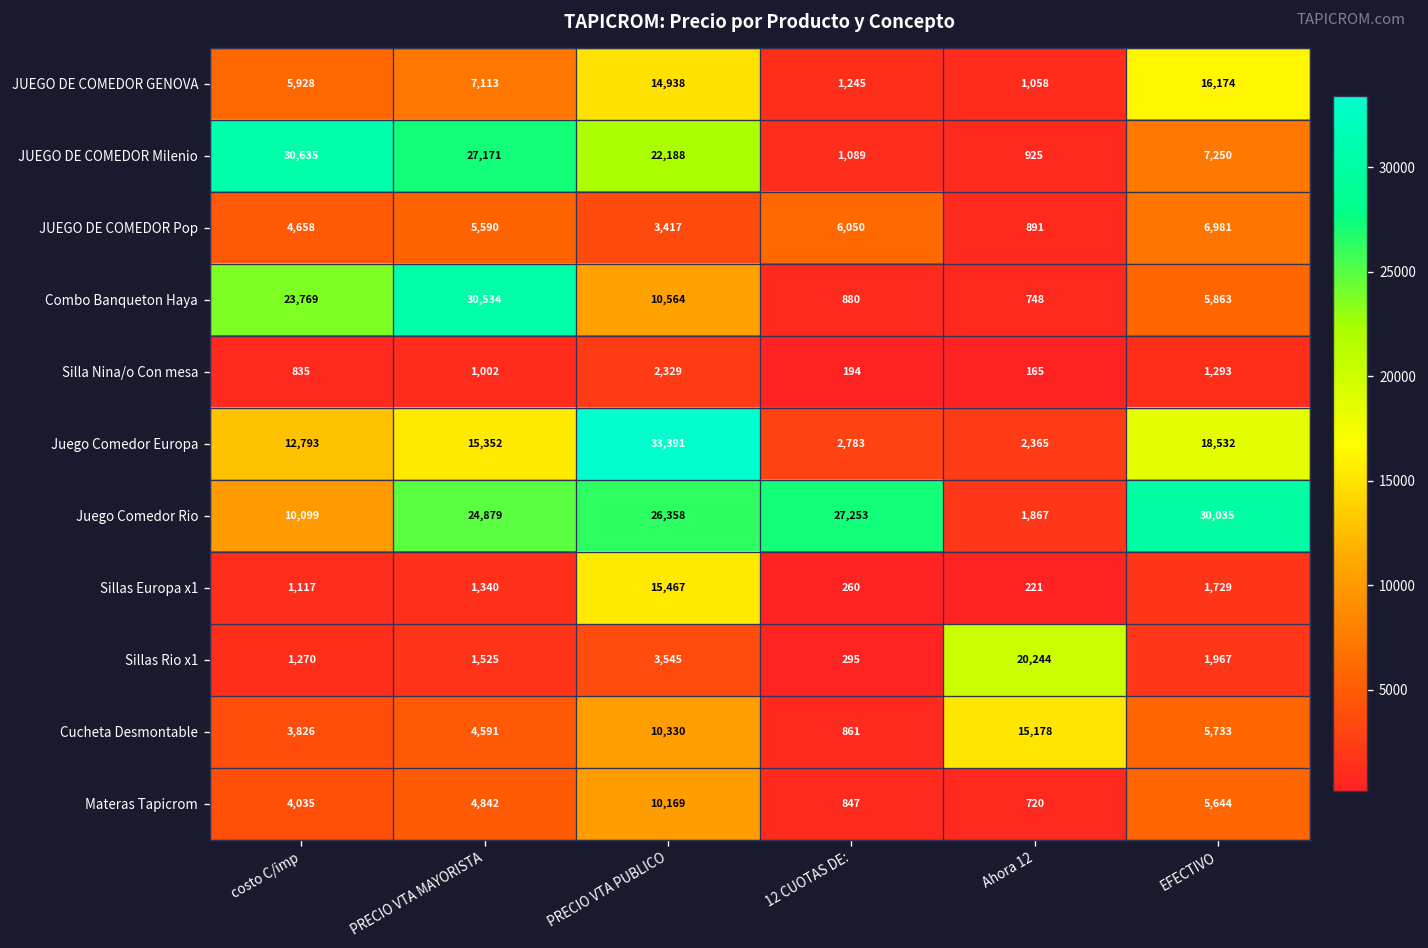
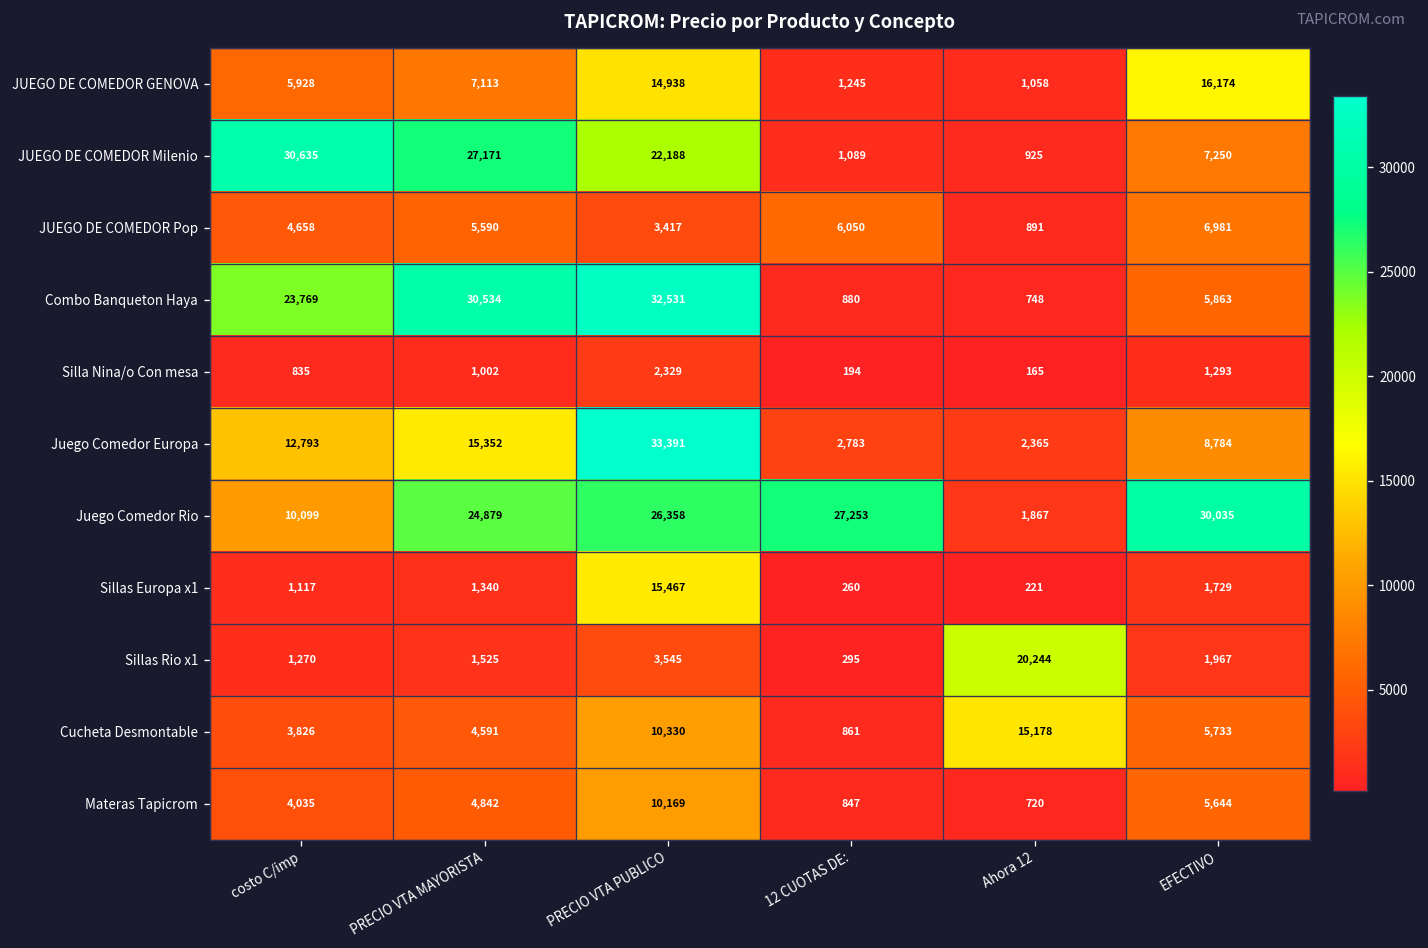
  {
    "JUEGO DE COMEDOR GENOVA": {
      "costo C/imp": "5,928",
      "PRECIO VTA MAYORISTA": "7,113",
      "PRECIO VTA PUBLICO": "14,938",
      "12 CUOTAS DE:": "1,245",
      "Ahora 12": "1,058",
      "EFECTIVO": "16,174"
    },
    "JUEGO DE COMEDOR Milenio": {
      "costo C/imp": "30,635",
      "PRECIO VTA MAYORISTA": "27,171",
      "PRECIO VTA PUBLICO": "22,188",
      "12 CUOTAS DE:": "1,089",
      "Ahora 12": "925",
      "EFECTIVO": "7,250"
    },
    "JUEGO DE COMEDOR Pop": {
      "costo C/imp": "4,658",
      "PRECIO VTA MAYORISTA": "5,590",
      "PRECIO VTA PUBLICO": "3,417",
      "12 CUOTAS DE:": "6,050",
      "Ahora 12": "891",
      "EFECTIVO": "6,981"
    },
    "Combo Banqueton Haya": {
      "costo C/imp": "23,769",
      "PRECIO VTA MAYORISTA": "30,534",
-     "PRECIO VTA PUBLICO": "10,564",
+     "PRECIO VTA PUBLICO": "32,531",
      "12 CUOTAS DE:": "880",
      "Ahora 12": "748",
      "EFECTIVO": "5,863"
    },
    "Silla Nina/o Con mesa": {
      "costo C/imp": "835",
      "PRECIO VTA MAYORISTA": "1,002",
      "PRECIO VTA PUBLICO": "2,329",
      "12 CUOTAS DE:": "194",
      "Ahora 12": "165",
      "EFECTIVO": "1,293"
    },
    "Juego Comedor Europa": {
      "costo C/imp": "12,793",
      "PRECIO VTA MAYORISTA": "15,352",
      "PRECIO VTA PUBLICO": "33,391",
      "12 CUOTAS DE:": "2,783",
      "Ahora 12": "2,365",
-     "EFECTIVO": "18,532"
+     "EFECTIVO": "8,784"
    },
    "Juego Comedor Rio": {
      "costo C/imp": "10,099",
      "PRECIO VTA MAYORISTA": "24,879",
      "PRECIO VTA PUBLICO": "26,358",
      "12 CUOTAS DE:": "27,253",
      "Ahora 12": "1,867",
      "EFECTIVO": "30,035"
    },
    "Sillas Europa x1": {
      "costo C/imp": "1,117",
      "PRECIO VTA MAYORISTA": "1,340",
      "PRECIO VTA PUBLICO": "15,467",
      "12 CUOTAS DE:": "260",
      "Ahora 12": "221",
      "EFECTIVO": "1,729"
    },
    "Sillas Rio x1": {
      "costo C/imp": "1,270",
      "PRECIO VTA MAYORISTA": "1,525",
      "PRECIO VTA PUBLICO": "3,545",
      "12 CUOTAS DE:": "295",
      "Ahora 12": "20,244",
      "EFECTIVO": "1,967"
    },
    "Cucheta Desmontable": {
      "costo C/imp": "3,826",
      "PRECIO VTA MAYORISTA": "4,591",
      "PRECIO VTA PUBLICO": "10,330",
      "12 CUOTAS DE:": "861",
      "Ahora 12": "15,178",
      "EFECTIVO": "5,733"
    },
    "Materas Tapicrom": {
      "costo C/imp": "4,035",
      "PRECIO VTA MAYORISTA": "4,842",
      "PRECIO VTA PUBLICO": "10,169",
      "12 CUOTAS DE:": "847",
      "Ahora 12": "720",
      "EFECTIVO": "5,644"
    }
  }
